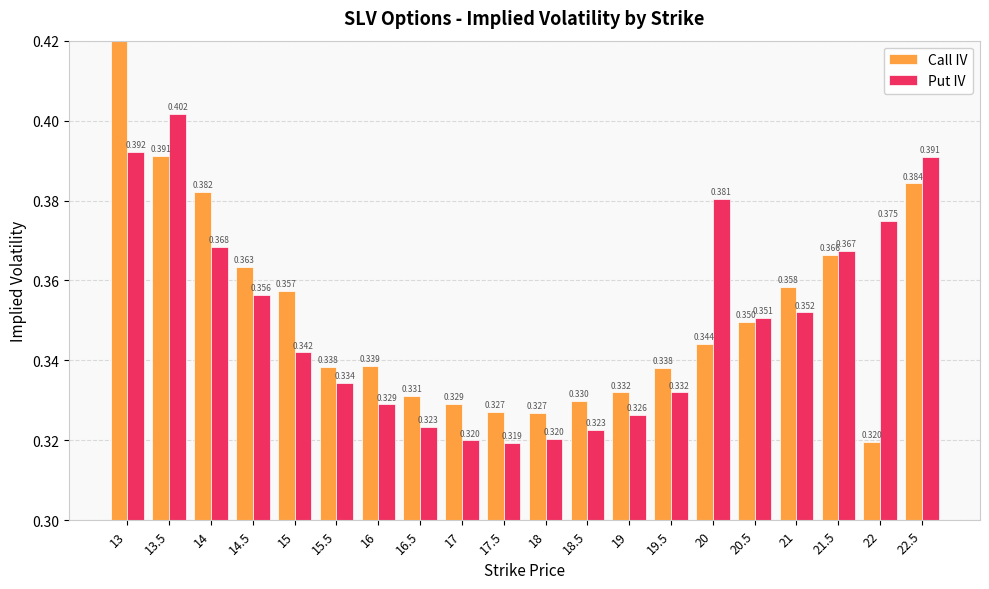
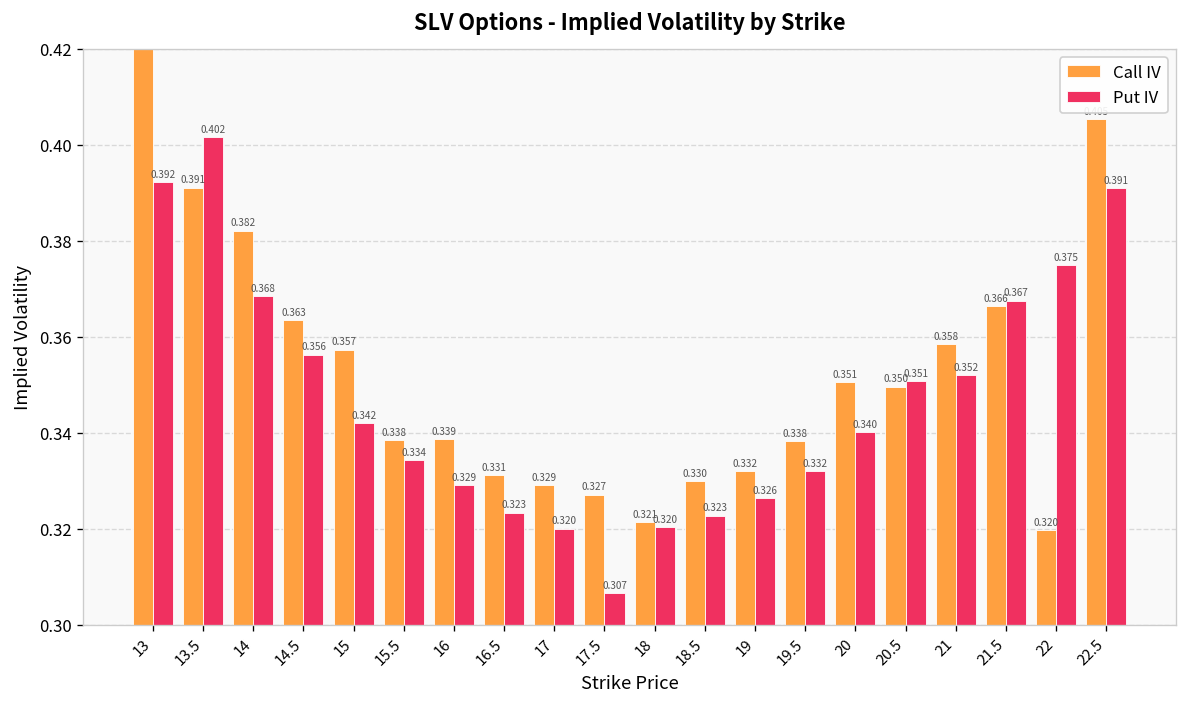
  {
    "Call IV": {
      "13.5": 0.391,
      "14": 0.382,
      "14.5": 0.363,
      "15": 0.357,
      "15.5": 0.338,
      "16": 0.339,
      "16.5": 0.331,
      "17": 0.329,
      "17.5": 0.327,
-     "18": 0.327,
+     "18": 0.321,
      "18.5": 0.330,
      "19": 0.332,
      "19.5": 0.338,
-     "20": 0.344,
+     "20": 0.351,
      "20.5": 0.350,
      "21": 0.358,
      "21.5": 0.366,
      "22": 0.320,
-     "22.5": 0.384
+     "22.5": 0.405
    },
    "Put IV": {
      "13": 0.392,
      "13.5": 0.402,
      "14": 0.368,
      "14.5": 0.356,
      "15": 0.342,
      "15.5": 0.334,
      "16": 0.329,
      "16.5": 0.323,
      "17": 0.320,
-     "17.5": 0.319,
+     "17.5": 0.307,
      "18": 0.320,
      "18.5": 0.323,
      "19": 0.326,
      "19.5": 0.332,
-     "20": 0.381,
+     "20": 0.340,
      "20.5": 0.351,
      "21": 0.352,
      "21.5": 0.367,
      "22": 0.375,
      "22.5": 0.391
    }
  }
